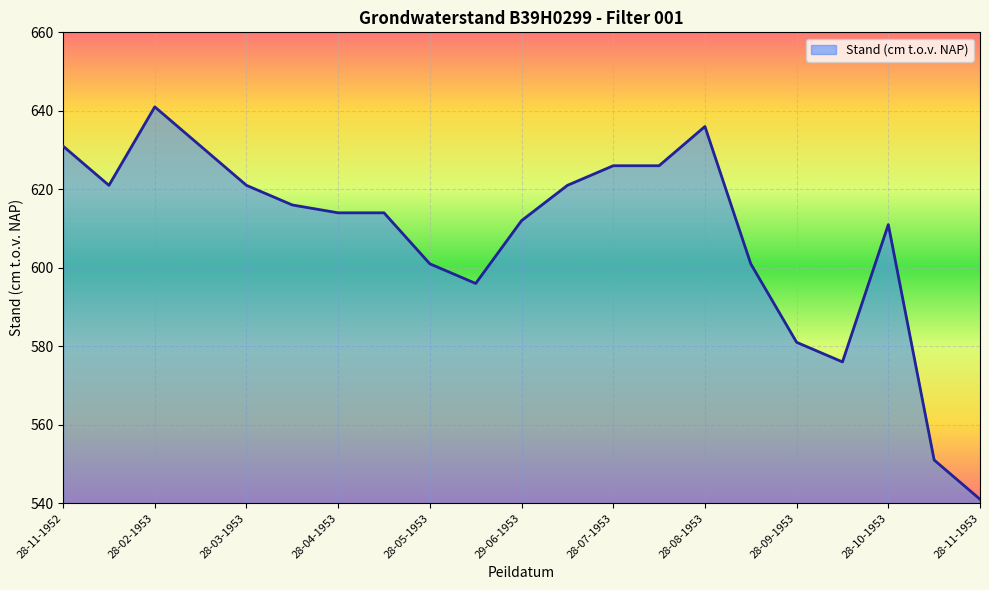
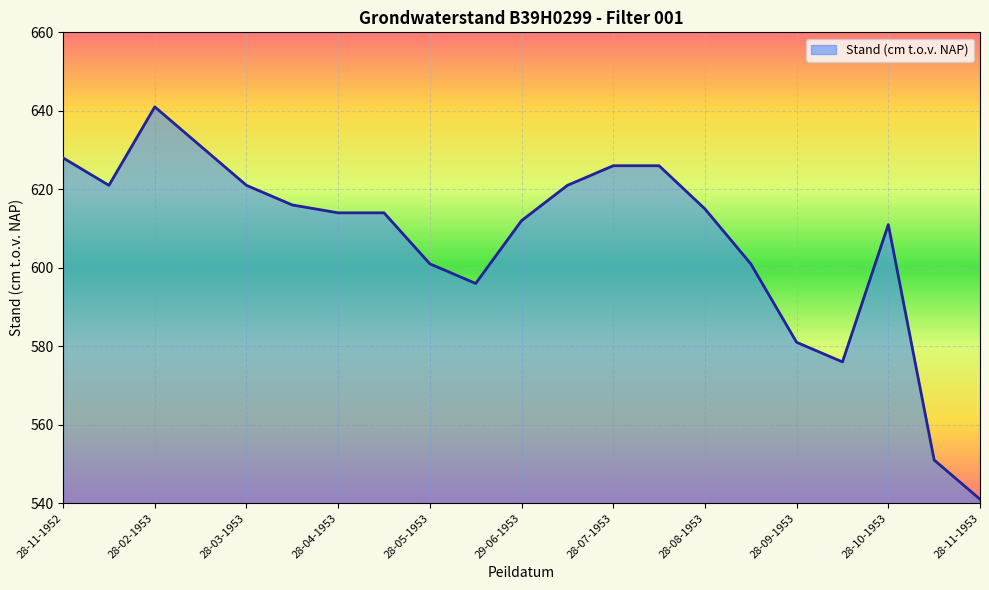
  {
-   "28-11-1952": 631,
+   "28-11-1952": 628,
    "28-02-1953": 641,
    "28-03-1953": 621,
    "28-04-1953": 614,
    "28-05-1953": 601,
    "29-06-1953": 612,
    "28-07-1953": 626,
-   "28-08-1953": 636,
+   "28-08-1953": 615,
    "28-09-1953": 581,
    "28-10-1953": 611,
    "28-11-1953": 541
  }
